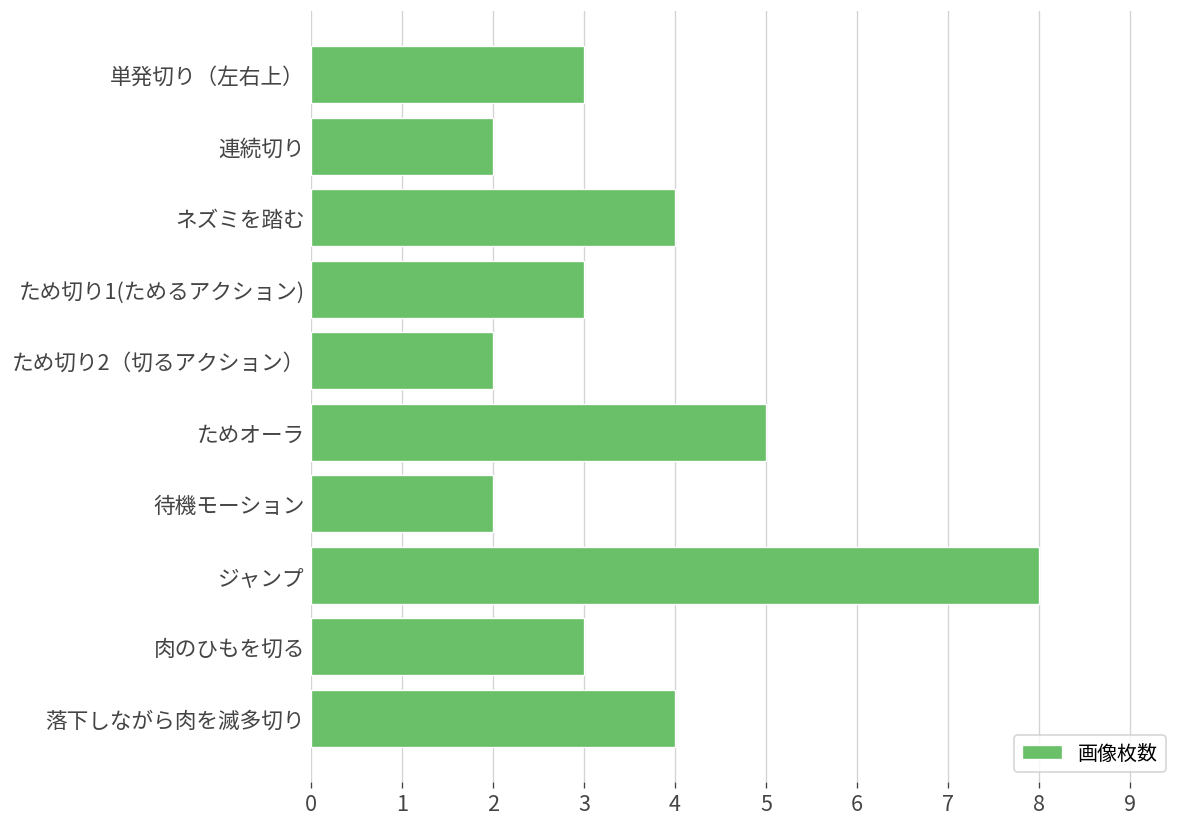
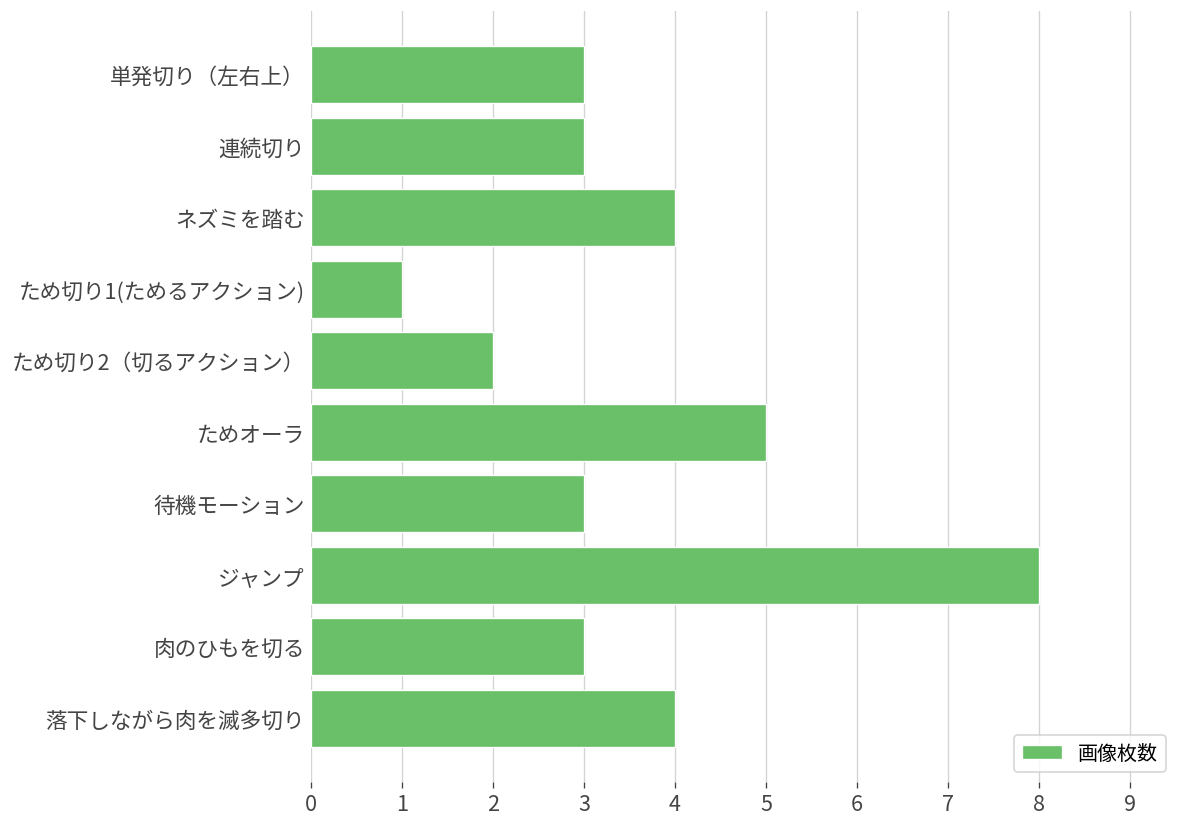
  {
    "単発切り（左右上）": 3,
-   "連続切り": 2,
+   "連続切り": 3,
    "ネズミを踏む": 4,
-   "ため切り1(ためるアクション)": 3,
+   "ため切り1(ためるアクション)": 1,
    "ため切り2（切るアクション）": 2,
    "ためオーラ": 5,
-   "待機モーション": 2,
+   "待機モーション": 3,
    "ジャンプ": 8,
    "肉のひもを切る": 3,
    "落下しながら肉を滅多切り": 4
  }
